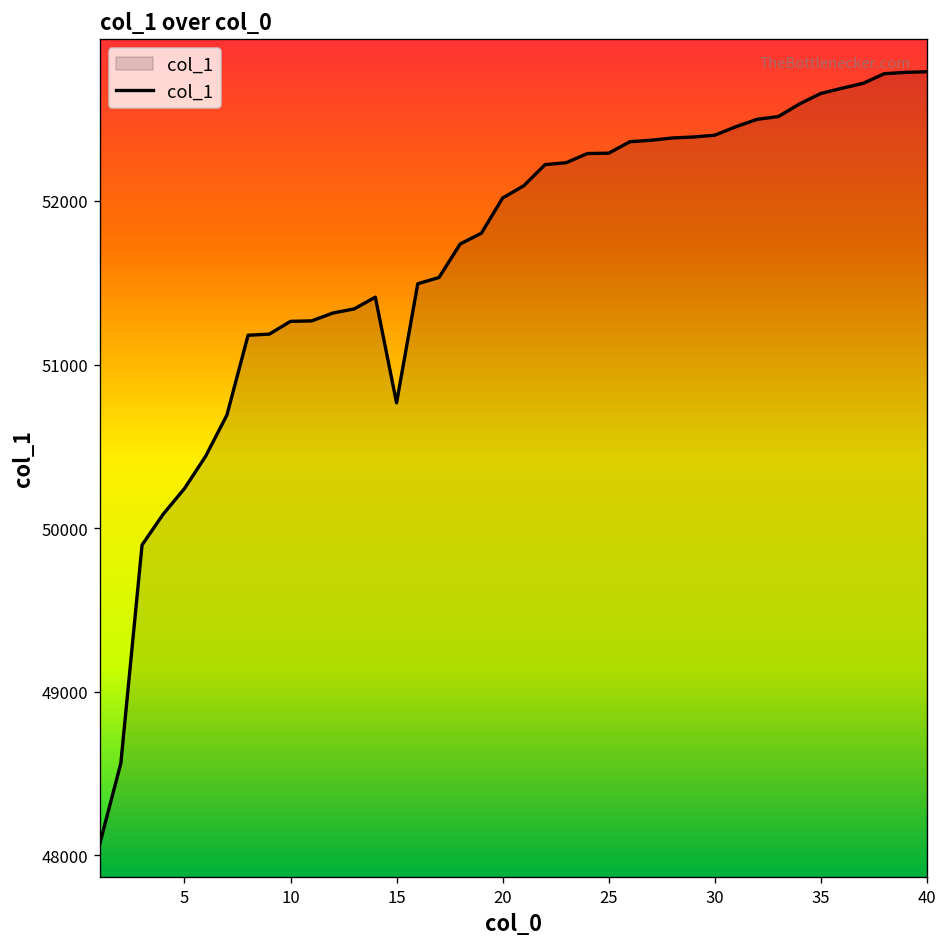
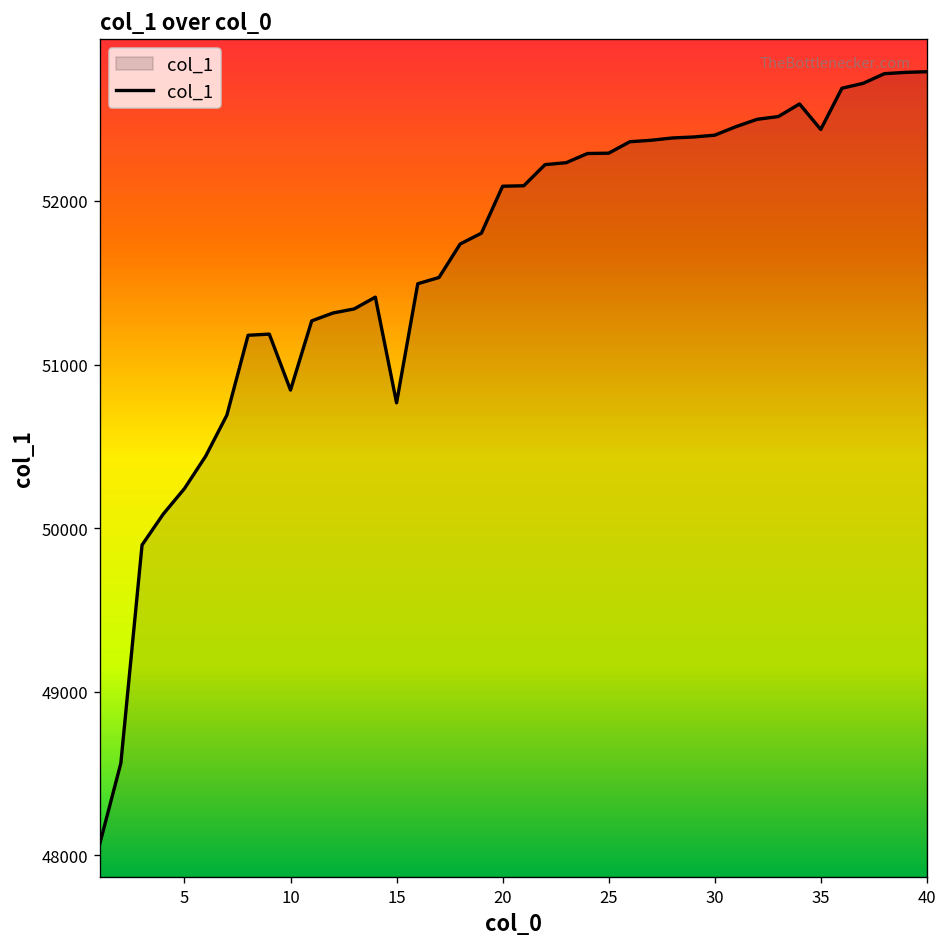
  {
    "5": 50240,
-   "10": 51260,
+   "10": 50840,
    "15": 50770,
-   "20": 52020,
+   "20": 52090,
    "25": 52290,
    "30": 52400,
-   "35": 52660,
+   "35": 52440,
    "40": 52790
  }
